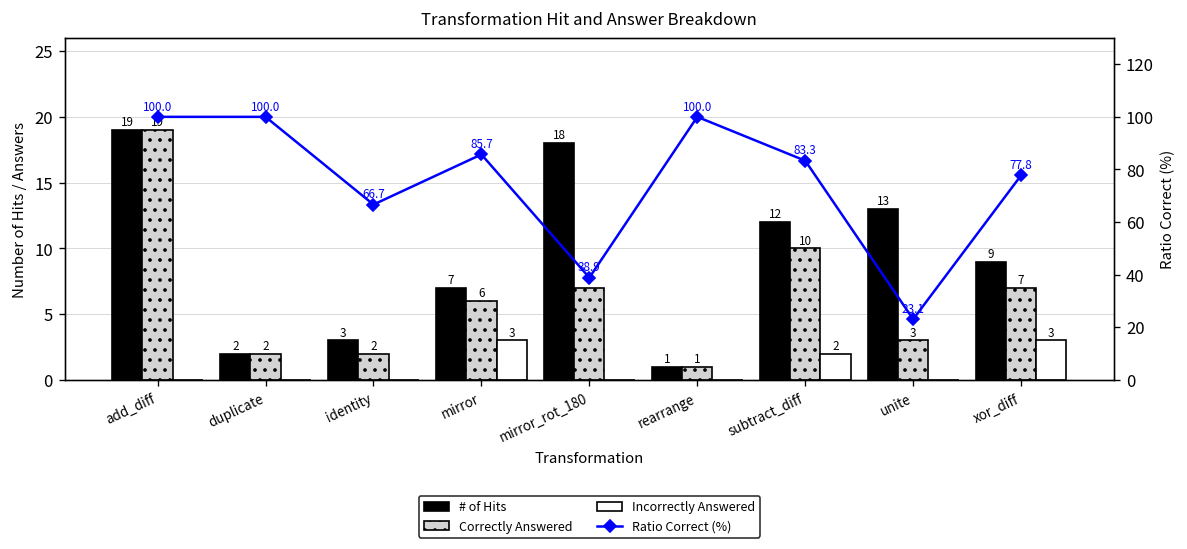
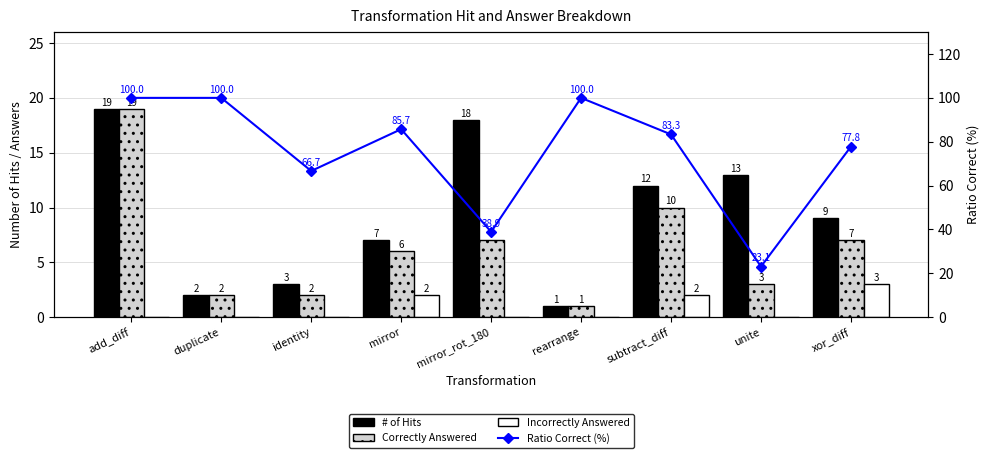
  {
    "# of Hits": {
      "add_diff": 19,
      "duplicate": 2,
      "identity": 3,
      "mirror": 7,
      "mirror_rot_180": 18,
      "rearrange": 1,
      "subtract_diff": 12,
      "unite": 13,
      "xor_diff": 9
    },
    "Correctly Answered": {
      "duplicate": 2,
      "identity": 2,
      "mirror": 6,
      "rearrange": 1,
      "subtract_diff": 10,
      "unite": 3,
      "xor_diff": 7
    },
    "Incorrectly Answered": {
-     "mirror": 3,
+     "mirror": 2,
      "subtract_diff": 2,
      "xor_diff": 3
    },
    "Ratio Correct (%)": {
      "add_diff": 100.0,
      "duplicate": 100.0,
      "identity": 66.7,
      "mirror": 85.7,
      "mirror_rot_180": 38.9,
      "rearrange": 100.0,
      "subtract_diff": 83.3,
      "unite": 23.1,
      "xor_diff": 77.8
    }
  }
